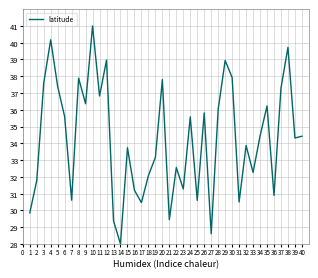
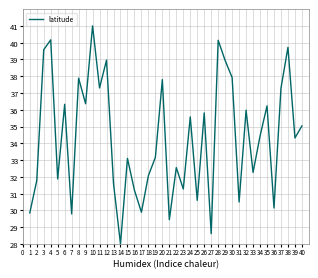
  {
    "1": 29.9,
    "2": 31.8,
-   "3": 37.6,
+   "3": 39.6,
    "4": 40.2,
-   "5": 37.4,
-   "6": 35.6,
-   "7": 30.6,
+   "5": 31.9,
+   "6": 36.3,
+   "7": 29.8,
    "8": 37.9,
    "9": 36.4,
    "10": 41.0,
-   "11": 36.8,
+   "11": 37.3,
    "12": 39.0,
-   "13": 29.4,
+   "13": 31.6,
    "14": 28.0,
-   "15": 33.7,
+   "15": 33.1,
    "16": 31.2,
-   "17": 30.5,
+   "17": 29.9,
    "18": 32.1,
    "19": 33.2,
    "20": 37.8,
    "21": 29.4,
    "22": 32.6,
    "23": 31.3,
    "24": 35.6,
    "25": 30.6,
    "26": 35.8,
    "27": 28.6,
-   "28": 36.0,
+   "28": 40.1,
    "29": 38.9,
    "30": 37.9,
    "31": 30.5,
-   "32": 33.9,
+   "32": 36.0,
    "33": 32.3,
    "34": 34.4,
    "35": 36.2,
-   "36": 30.9,
+   "36": 30.1,
    "37": 37.3,
    "38": 39.7,
    "39": 34.3,
-   "40": 34.4
+   "40": 35.0
  }
